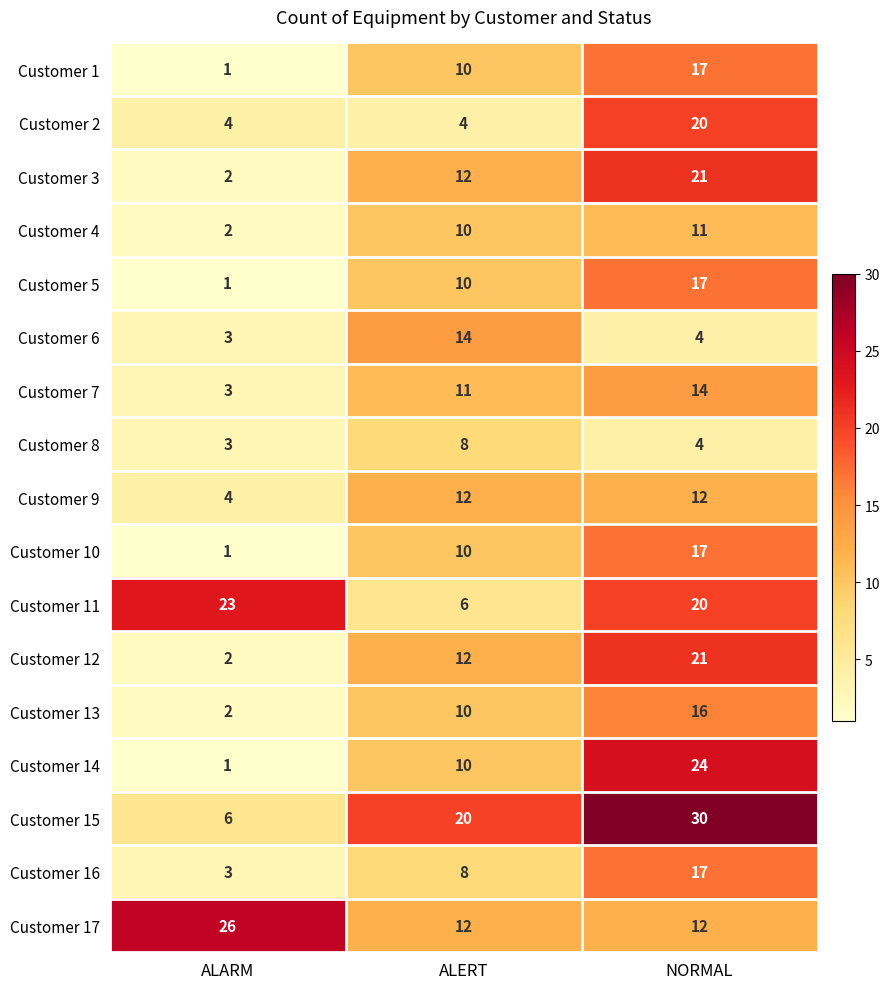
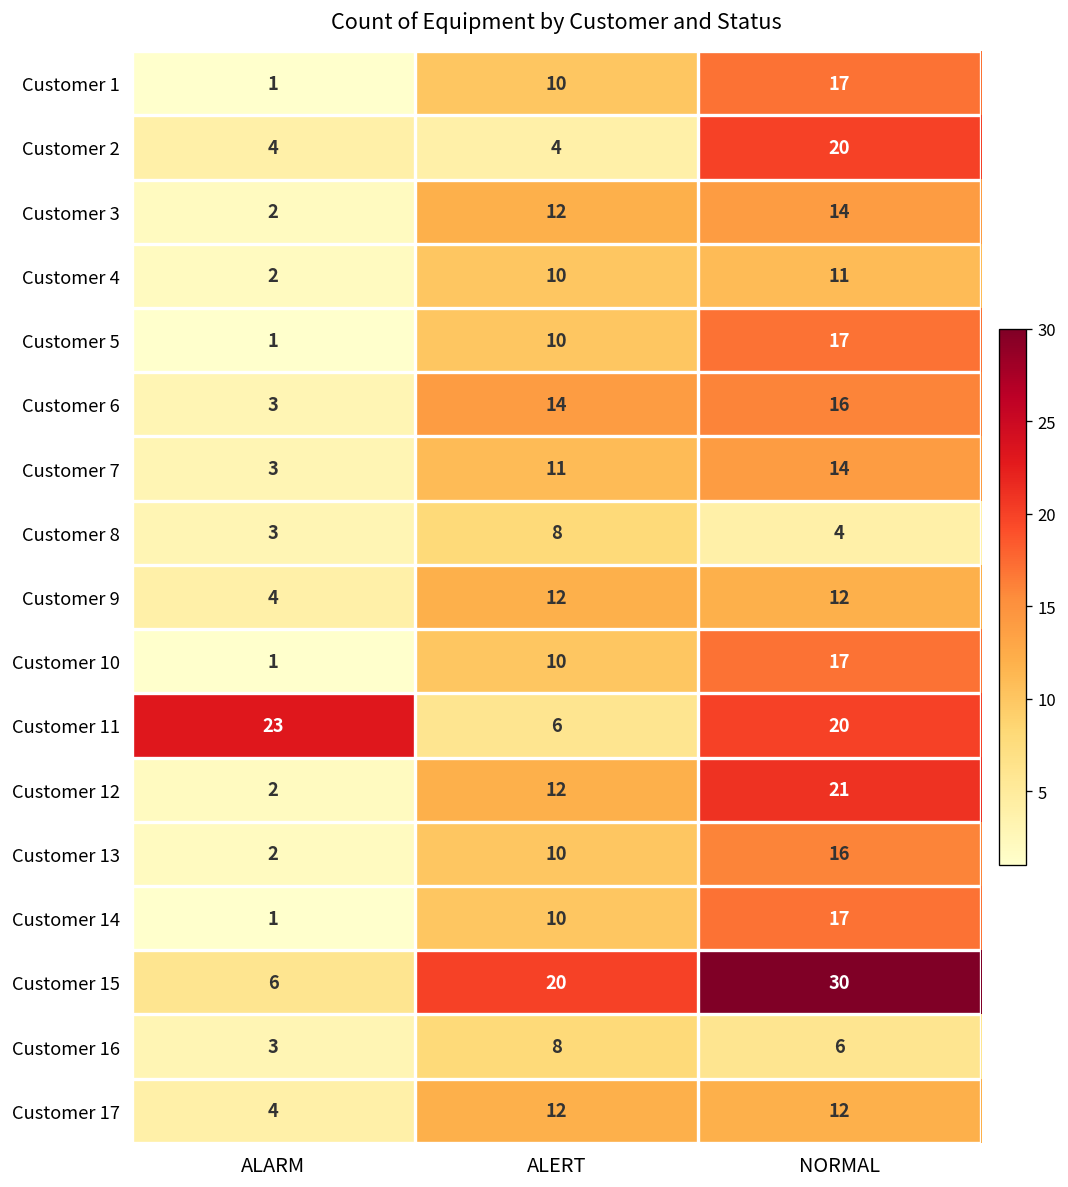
  {
    "Customer 1": {
      "ALARM": 1,
      "ALERT": 10,
      "NORMAL": 17
    },
    "Customer 2": {
      "ALARM": 4,
      "ALERT": 4,
      "NORMAL": 20
    },
    "Customer 3": {
      "ALARM": 2,
      "ALERT": 12,
-     "NORMAL": 21
+     "NORMAL": 14
    },
    "Customer 4": {
      "ALARM": 2,
      "ALERT": 10,
      "NORMAL": 11
    },
    "Customer 5": {
      "ALARM": 1,
      "ALERT": 10,
      "NORMAL": 17
    },
    "Customer 6": {
      "ALARM": 3,
      "ALERT": 14,
-     "NORMAL": 4
+     "NORMAL": 16
    },
    "Customer 7": {
      "ALARM": 3,
      "ALERT": 11,
      "NORMAL": 14
    },
    "Customer 8": {
      "ALARM": 3,
      "ALERT": 8,
      "NORMAL": 4
    },
    "Customer 9": {
      "ALARM": 4,
      "ALERT": 12,
      "NORMAL": 12
    },
    "Customer 10": {
      "ALARM": 1,
      "ALERT": 10,
      "NORMAL": 17
    },
    "Customer 11": {
      "ALARM": 23,
      "ALERT": 6,
      "NORMAL": 20
    },
    "Customer 12": {
      "ALARM": 2,
      "ALERT": 12,
      "NORMAL": 21
    },
    "Customer 13": {
      "ALARM": 2,
      "ALERT": 10,
      "NORMAL": 16
    },
    "Customer 14": {
      "ALARM": 1,
      "ALERT": 10,
-     "NORMAL": 24
+     "NORMAL": 17
    },
    "Customer 15": {
      "ALARM": 6,
      "ALERT": 20,
      "NORMAL": 30
    },
    "Customer 16": {
      "ALARM": 3,
      "ALERT": 8,
-     "NORMAL": 17
+     "NORMAL": 6
    },
    "Customer 17": {
-     "ALARM": 26,
+     "ALARM": 4,
      "ALERT": 12,
      "NORMAL": 12
    }
  }
